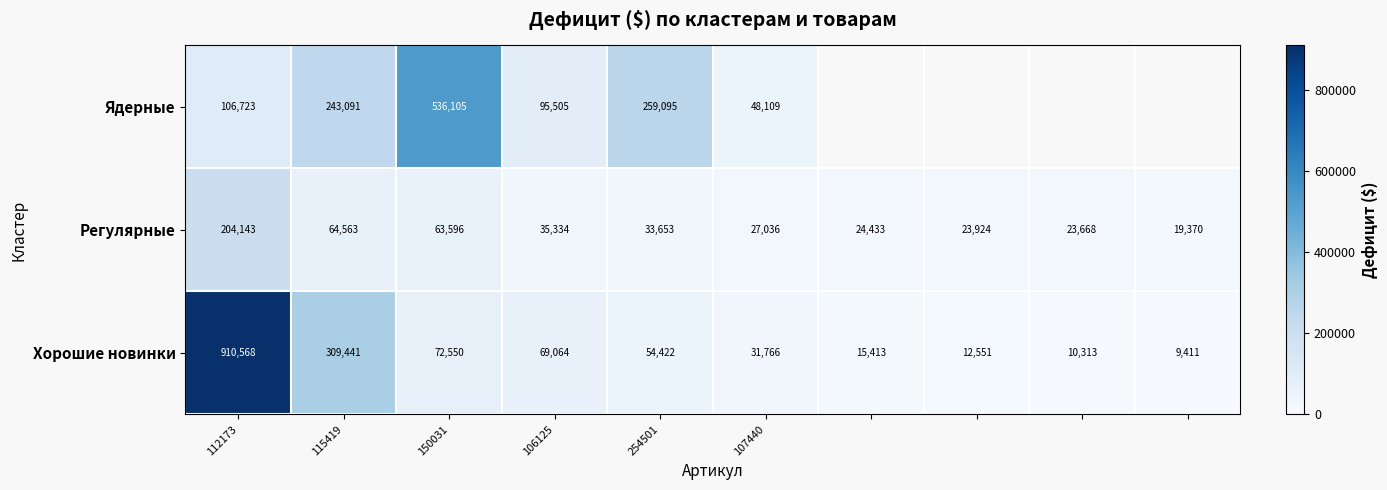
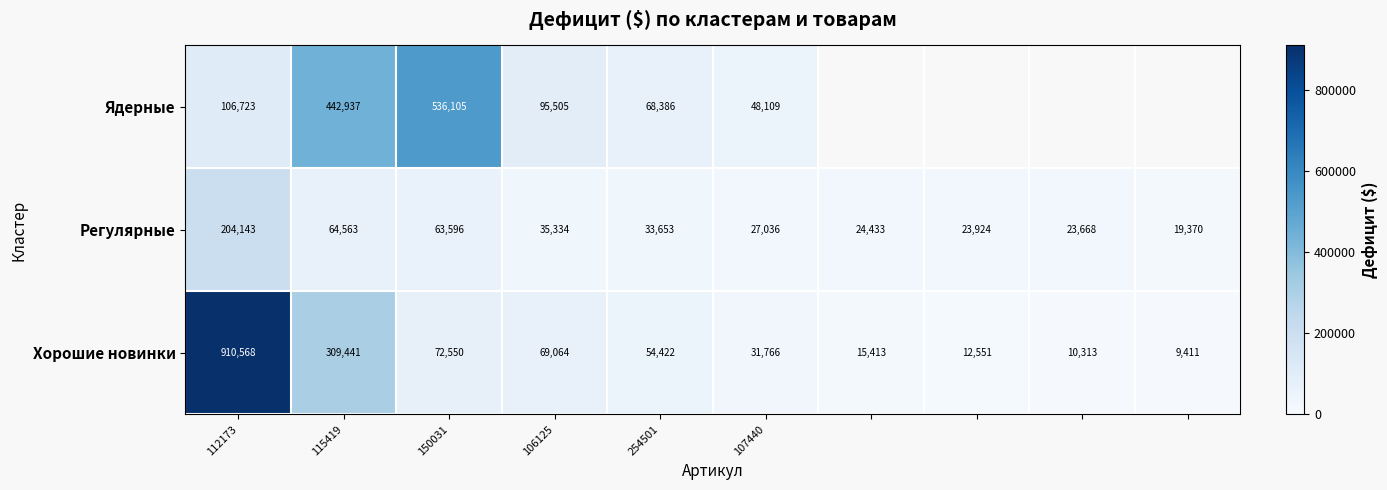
  {
    "Ядерные": {
      "112173": "106,723",
-     "115419": "243,091",
+     "115419": "442,937",
      "150031": "536,105",
      "106125": "95,505",
-     "254501": "259,095",
+     "254501": "68,386",
      "107440": "48,109"
    },
    "Регулярные": {
      "112173": "204,143",
      "115419": "64,563",
      "150031": "63,596",
      "106125": "35,334",
      "254501": "33,653",
      "107440": "27,036"
    },
    "Хорошие новинки": {
      "112173": "910,568",
      "115419": "309,441",
      "150031": "72,550",
      "106125": "69,064",
      "254501": "54,422",
      "107440": "31,766"
    }
  }
